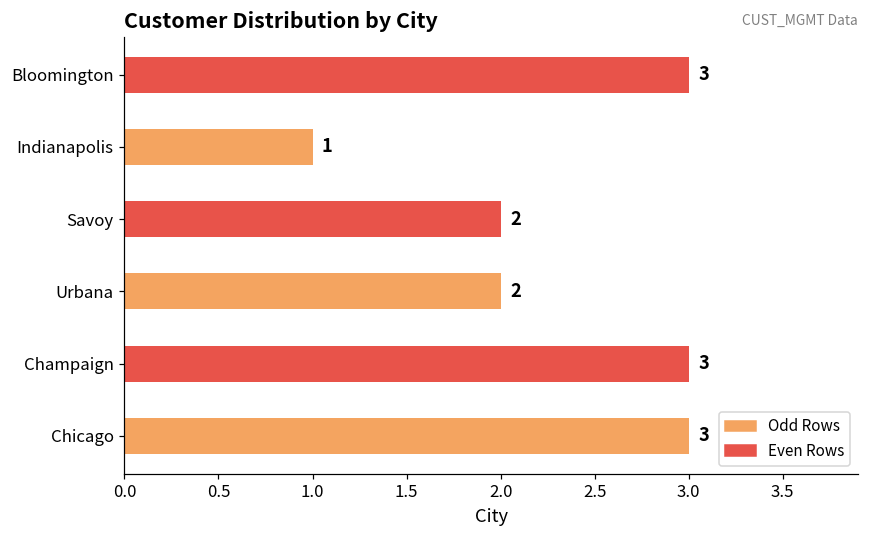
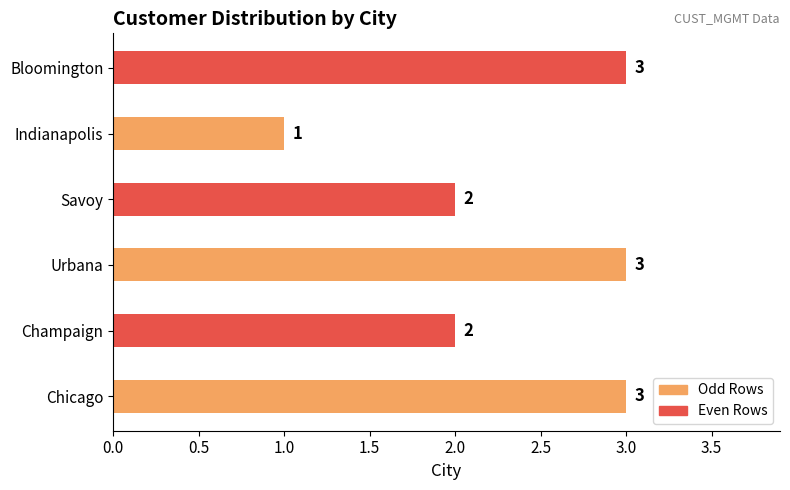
  {
    "Bloomington": 3,
    "Indianapolis": 1,
    "Savoy": 2,
-   "Urbana": 2,
-   "Champaign": 3,
+   "Urbana": 3,
+   "Champaign": 2,
    "Chicago": 3
  }
